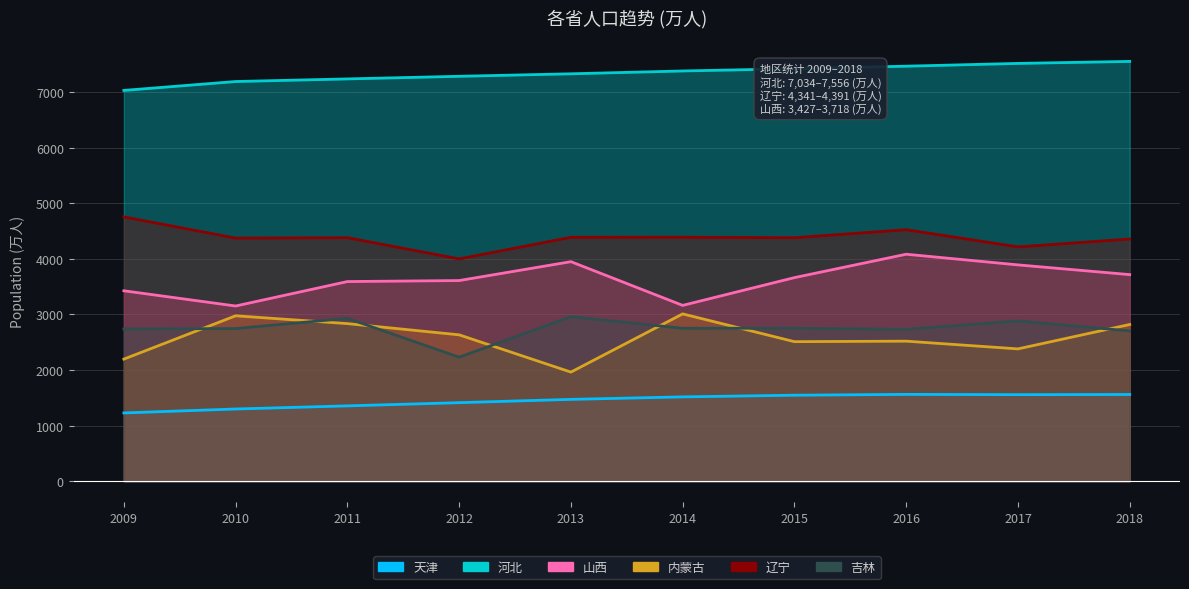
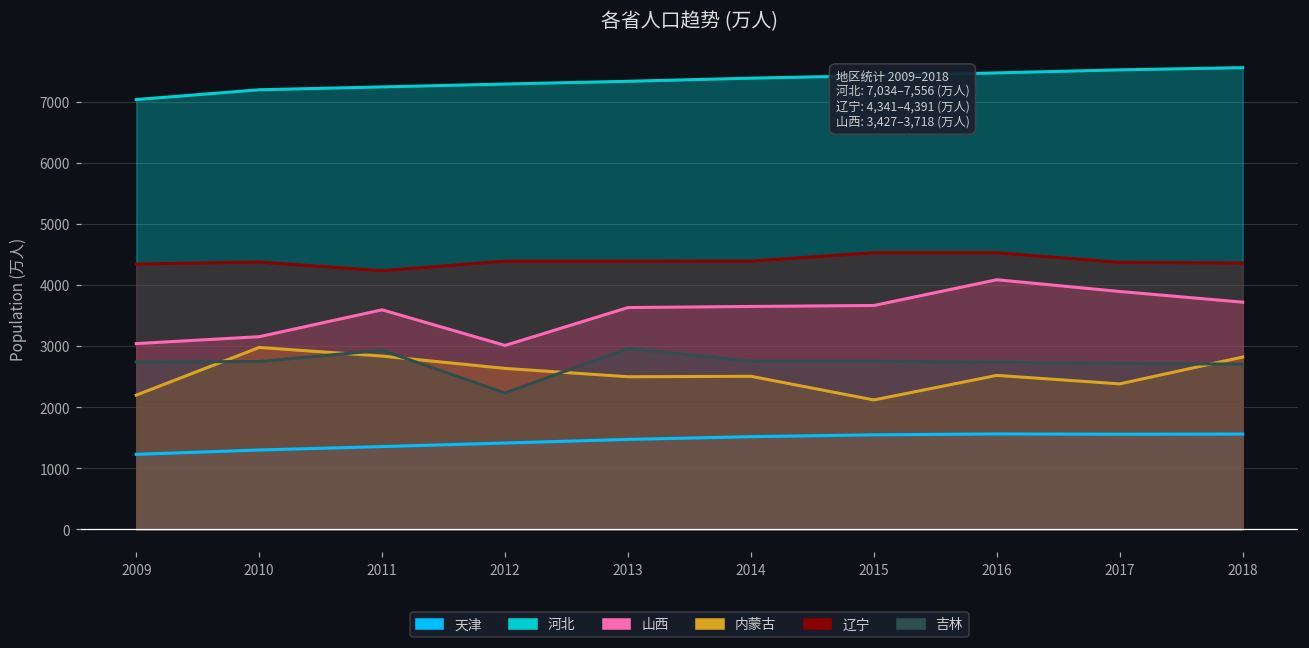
  {
    "山西": {
-     "2009": 3400,
+     "2009": 3000,
      "2010": 3200,
      "2011": 3600,
-     "2012": 3600,
-     "2013": 4000,
-     "2014": 3200,
+     "2012": 3000,
+     "2013": 3600,
+     "2014": 3600,
      "2015": 3700,
      "2016": 4100,
      "2017": 3900,
      "2018": 3700
    },
    "内蒙古": {
      "2009": 2200,
      "2010": 3000,
      "2011": 2800,
      "2012": 2600,
-     "2013": 2000,
-     "2014": 3000,
-     "2015": 2500,
+     "2013": 2500,
+     "2014": 2500,
+     "2015": 2100,
      "2016": 2500,
      "2017": 2400,
      "2018": 2800
    },
    "辽宁": {
-     "2009": 4800,
+     "2009": 4300,
      "2010": 4400,
-     "2011": 4400,
-     "2012": 4000,
+     "2011": 4200,
+     "2012": 4400,
      "2013": 4400,
      "2014": 4400,
-     "2015": 4400,
+     "2015": 4500,
      "2016": 4500,
-     "2017": 4200,
+     "2017": 4400,
      "2018": 4400
    },
    "吉林": {
      "2009": 2700,
      "2010": 2700,
      "2011": 2900,
      "2012": 2200,
      "2013": 3000,
      "2014": 2800,
      "2015": 2800,
      "2016": 2700,
-     "2017": 2900,
+     "2017": 2700,
      "2018": 2700
    }
  }
